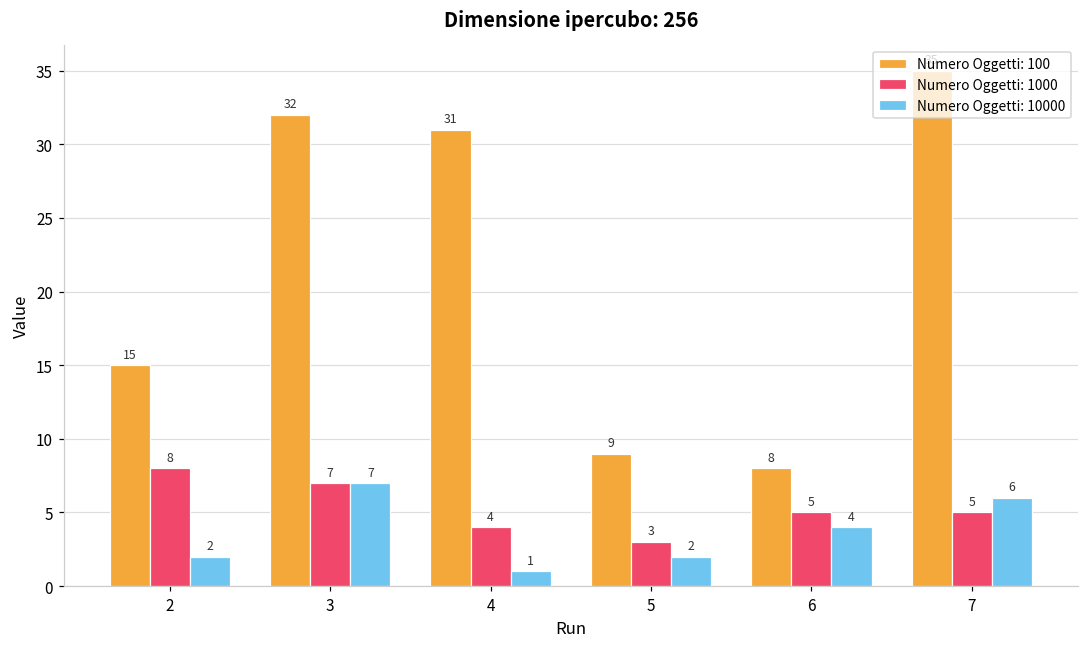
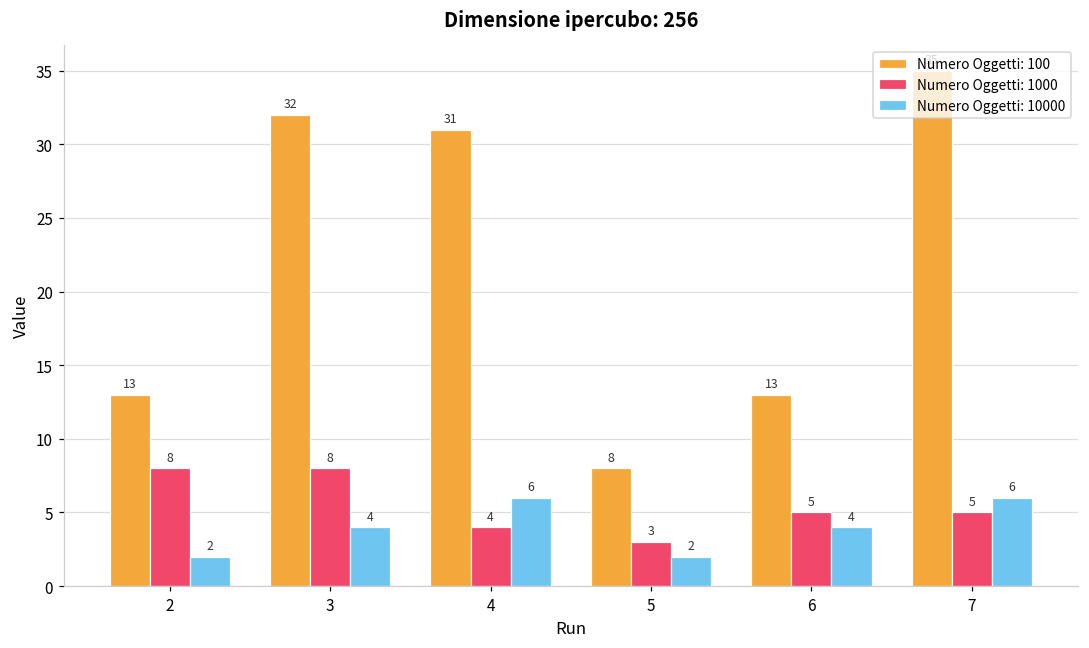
  {
    "Numero Oggetti: 100": {
-     "2": 15,
+     "2": 13,
      "3": 32,
      "4": 31,
-     "5": 9,
-     "6": 8
+     "5": 8,
+     "6": 13
    },
    "Numero Oggetti: 1000": {
      "2": 8,
-     "3": 7,
+     "3": 8,
      "4": 4,
      "5": 3,
      "6": 5,
      "7": 5
    },
    "Numero Oggetti: 10000": {
      "2": 2,
-     "3": 7,
-     "4": 1,
+     "3": 4,
+     "4": 6,
      "5": 2,
      "6": 4,
      "7": 6
    }
  }
